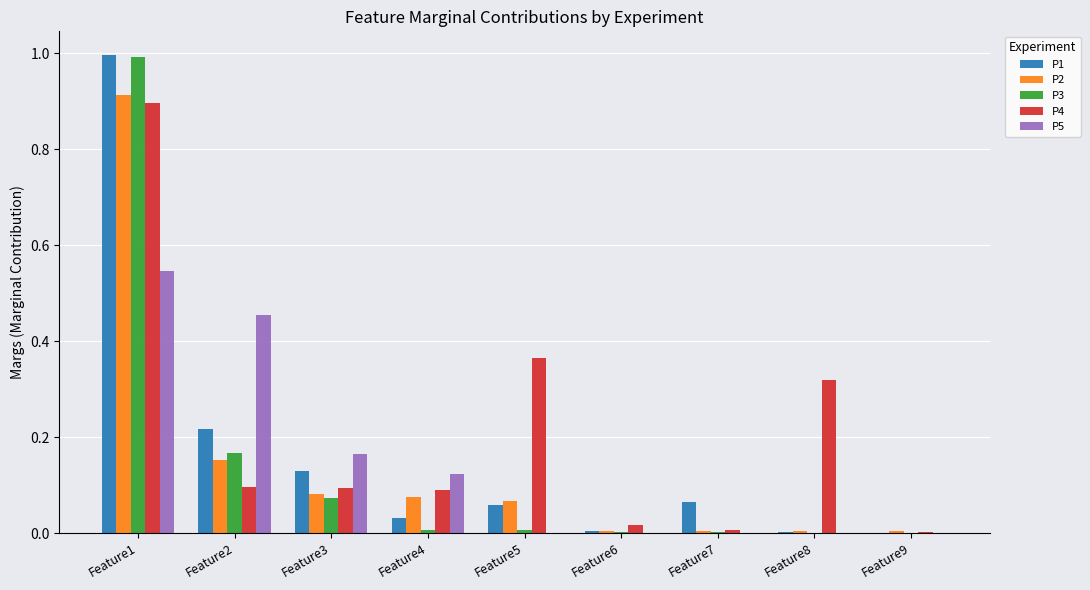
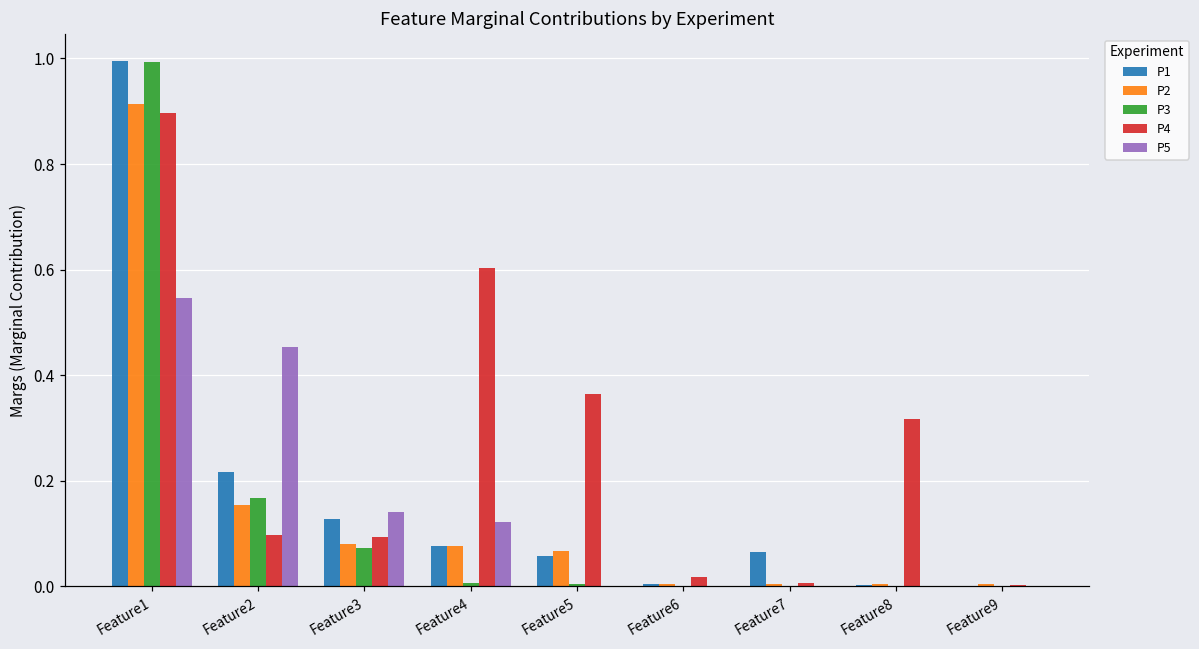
  {
    "P1": {
      "Feature1": 1.00,
      "Feature2": 0.22,
      "Feature3": 0.13,
-     "Feature4": 0.03,
+     "Feature4": 0.08,
      "Feature5": 0.06,
      "Feature7": 0.07
    },
    "P2": {
      "Feature1": 0.91,
      "Feature2": 0.15,
      "Feature3": 0.08,
      "Feature4": 0.08,
      "Feature5": 0.07
    },
    "P3": {
      "Feature1": 0.99,
      "Feature2": 0.17,
      "Feature3": 0.07,
      "Feature4": 0.01,
      "Feature5": 0.01
    },
    "P4": {
      "Feature1": 0.90,
      "Feature2": 0.10,
      "Feature3": 0.09,
-     "Feature4": 0.09,
+     "Feature4": 0.60,
      "Feature5": 0.36,
      "Feature6": 0.02,
      "Feature7": 0.01,
      "Feature8": 0.32
    },
    "P5": {
      "Feature1": 0.55,
      "Feature2": 0.45,
-     "Feature3": 0.17,
+     "Feature3": 0.14,
      "Feature4": 0.12,
      "Feature5": 0.00,
      "Feature6": 0.00,
      "Feature7": 0.00,
      "Feature8": 0.00,
      "Feature9": 0.00
    }
  }
